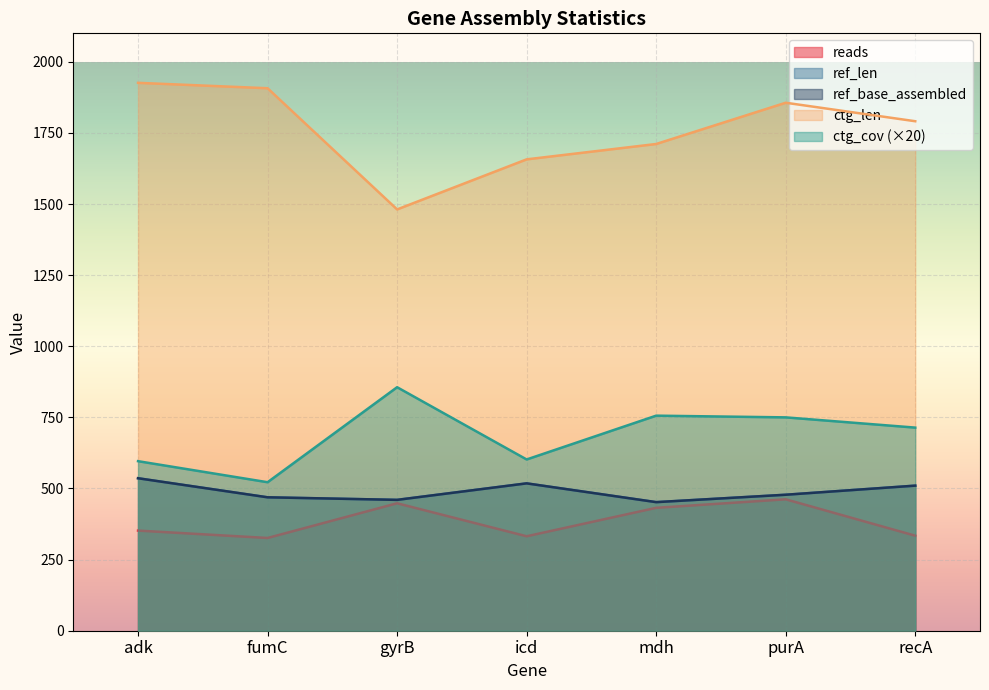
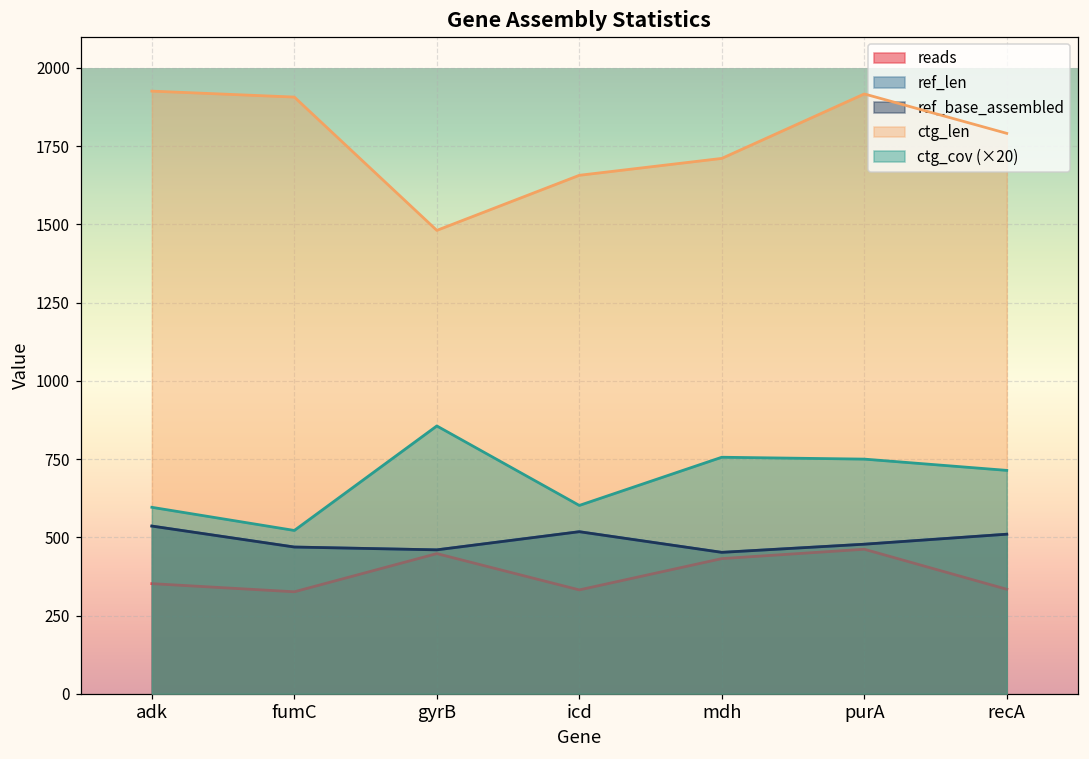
  {
    "reads": {
      "adk": 350,
      "fumC": 330,
      "gyrB": 450,
      "icd": 330,
      "mdh": 430,
      "purA": 460,
      "recA": 330
    },
    "ref_base_assembled": {
      "adk": 540,
      "fumC": 470,
      "gyrB": 460,
      "icd": 520,
      "mdh": 450,
      "purA": 480,
      "recA": 510
    },
    "ctg_len": {
      "adk": 1930,
      "fumC": 1910,
      "gyrB": 1480,
      "icd": 1660,
      "mdh": 1710,
-     "purA": 1860
+     "purA": 1920
    },
    "ctg_cov (×20)": {
      "adk": 600,
      "fumC": 520,
      "gyrB": 860,
      "icd": 600,
      "mdh": 760,
      "purA": 750,
      "recA": 710
    }
  }
